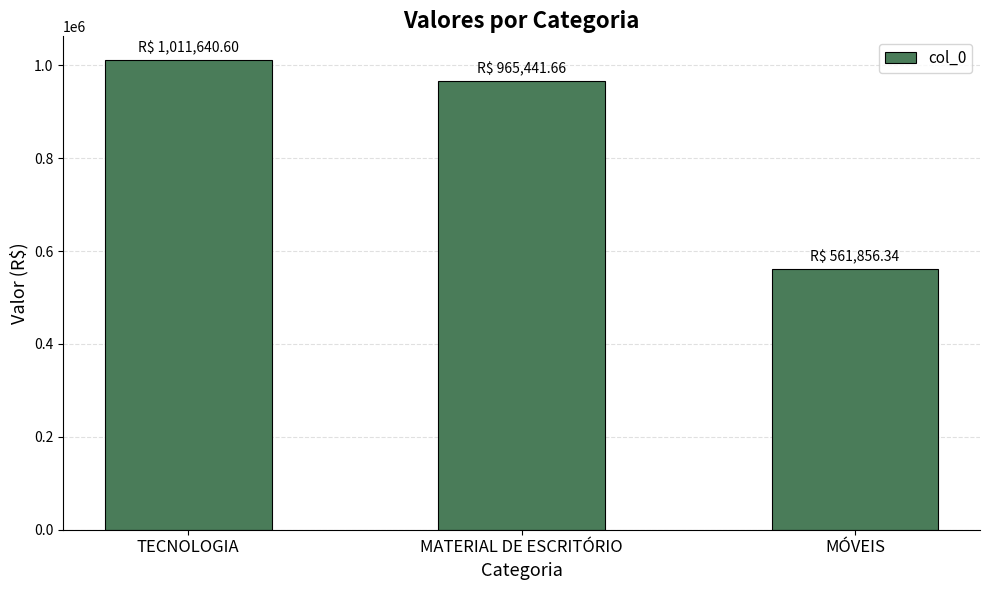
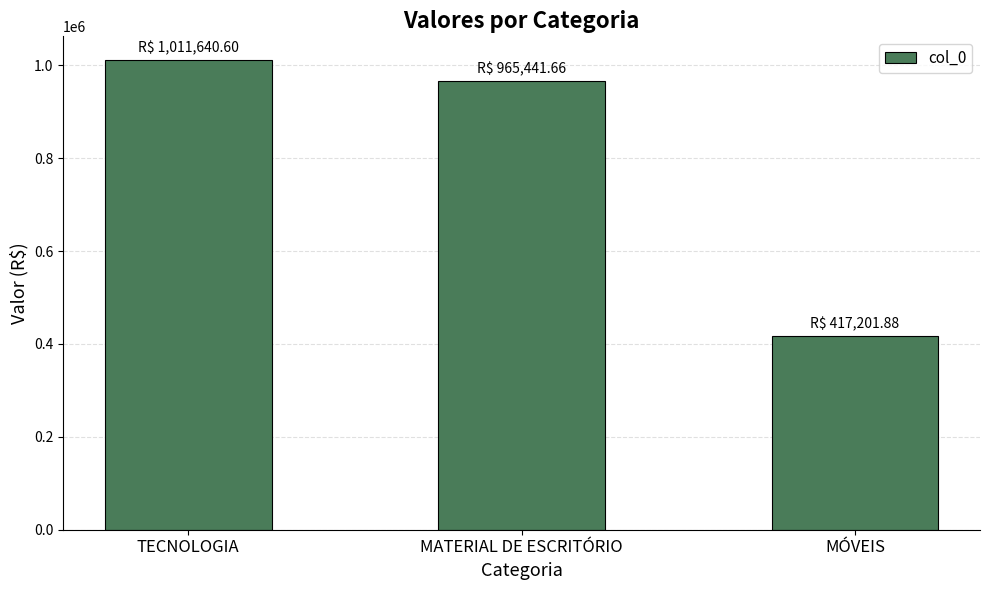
  {
    "TECNOLOGIA": "1,011,640.60",
    "MATERIAL DE ESCRITÓRIO": "965,441.66",
-   "MÓVEIS": "561,856.34"
+   "MÓVEIS": "417,201.88"
  }
